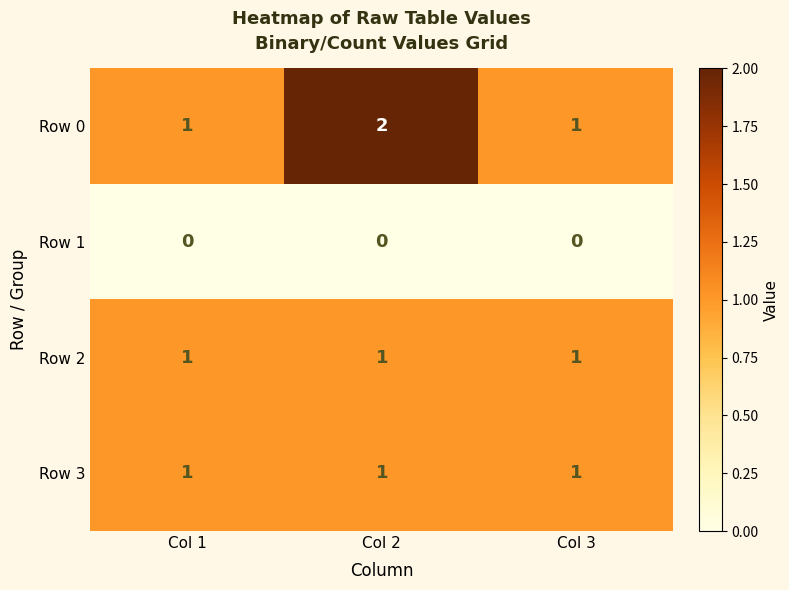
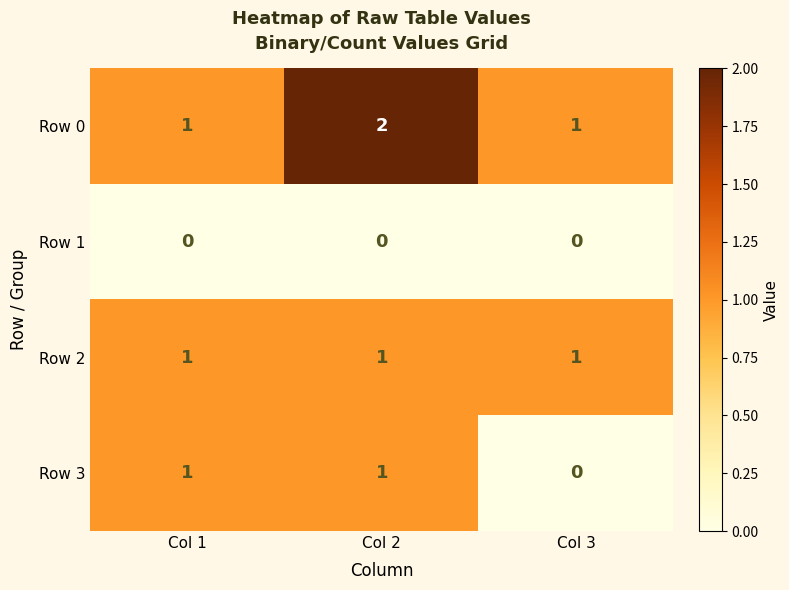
  {
    "Row 0": {
      "Col 1": 1,
      "Col 2": 2,
      "Col 3": 1
    },
    "Row 1": {
      "Col 1": 0,
      "Col 2": 0,
      "Col 3": 0
    },
    "Row 2": {
      "Col 1": 1,
      "Col 2": 1,
      "Col 3": 1
    },
    "Row 3": {
      "Col 1": 1,
      "Col 2": 1,
-     "Col 3": 1
+     "Col 3": 0
    }
  }
